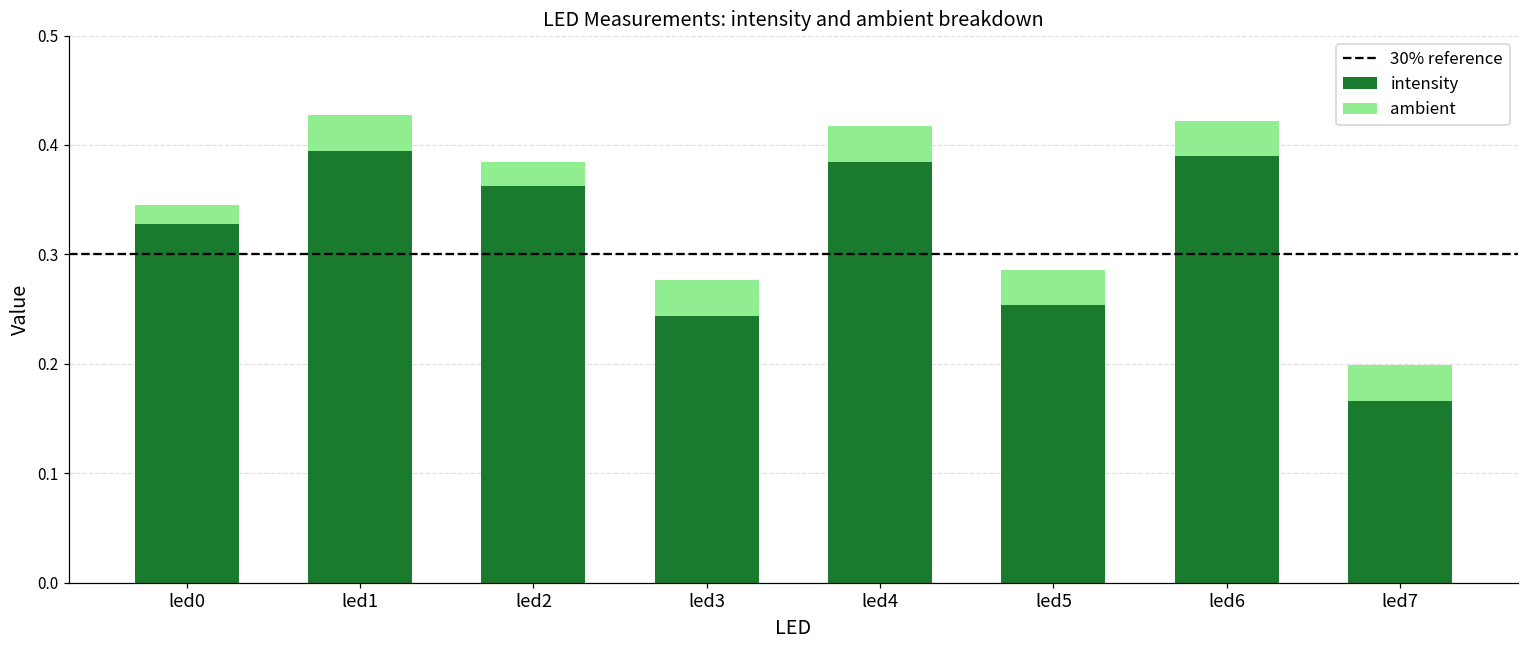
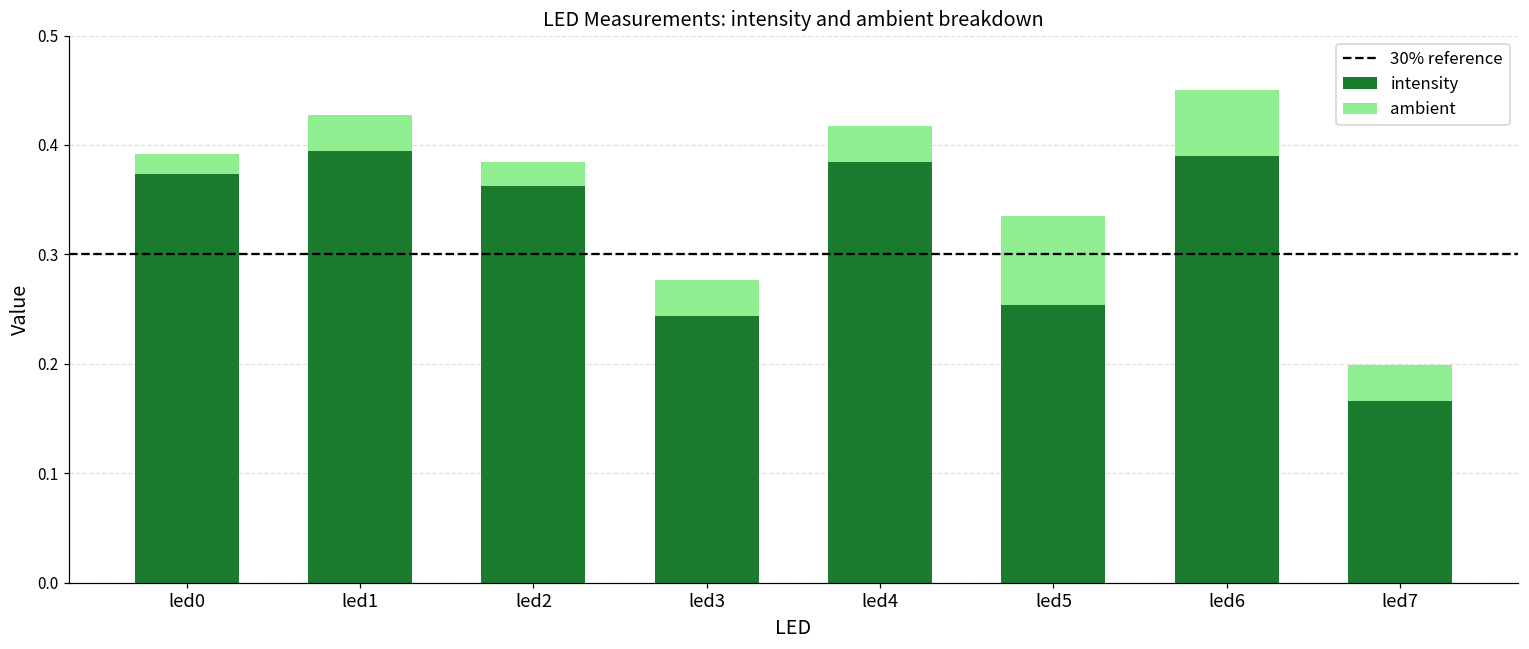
  {
    "intensity": {
-     "led0": 0.33,
+     "led0": 0.37,
      "led1": 0.39,
      "led2": 0.36,
      "led3": 0.24,
      "led4": 0.38,
      "led5": 0.25,
      "led6": 0.39,
      "led7": 0.17
    },
    "ambient": {
      "led0": 0.02,
      "led1": 0.03,
      "led2": 0.02,
      "led3": 0.03,
      "led4": 0.03,
-     "led5": 0.03,
-     "led6": 0.03,
+     "led5": 0.08,
+     "led6": 0.06,
      "led7": 0.03
    }
  }
